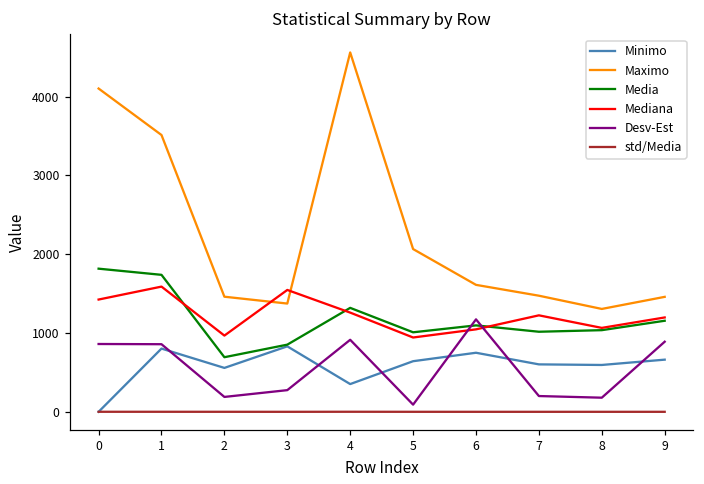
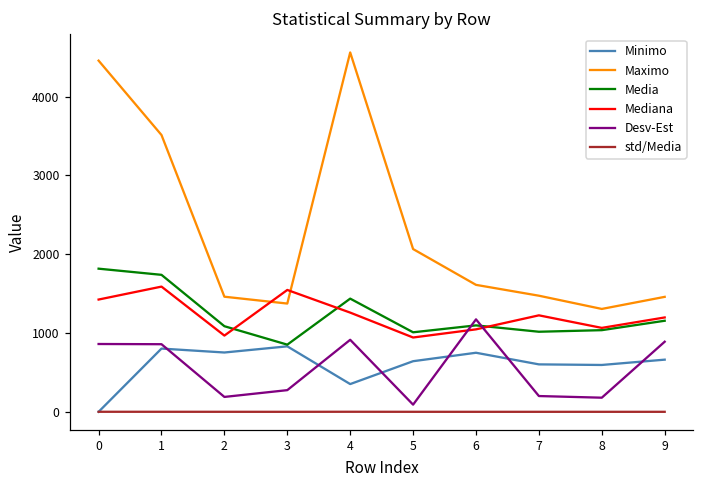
  {
    "Minimo": {
      "1": 800,
-     "2": 600,
+     "2": 800,
      "4": 400,
      "5": 600,
      "6": 700,
      "7": 600,
      "8": 600,
      "9": 700
    },
    "Maximo": {
-     "0": 4100,
+     "0": 4500,
      "1": 3500,
      "2": 1500,
      "3": 1400,
      "4": 4600,
      "5": 2100,
      "6": 1600,
      "7": 1500,
      "8": 1300,
      "9": 1500
    },
    "Media": {
      "0": 1800,
      "1": 1700,
-     "2": 700,
-     "4": 1300,
+     "2": 1100,
+     "4": 1400,
      "5": 1000,
      "6": 1100,
      "7": 1000,
      "9": 1200
    },
    "Mediana": {
      "0": 1400,
      "1": 1600,
      "2": 1000,
      "3": 1500,
      "4": 1300,
      "5": 900,
      "6": 1000,
      "7": 1200,
      "9": 1200
    },
    "Desv-Est": {
      "0": 900,
      "1": 900,
      "2": 200,
      "3": 300,
      "4": 900,
      "5": 100,
      "6": 1200,
      "7": 200,
      "8": 200,
      "9": 900
    },
    "std/Media": {
      "1": 0,
      "2": 0,
      "3": 0,
      "4": 0,
      "5": 0,
      "6": 0,
      "7": 0,
      "8": 0,
      "9": 0
    }
  }
